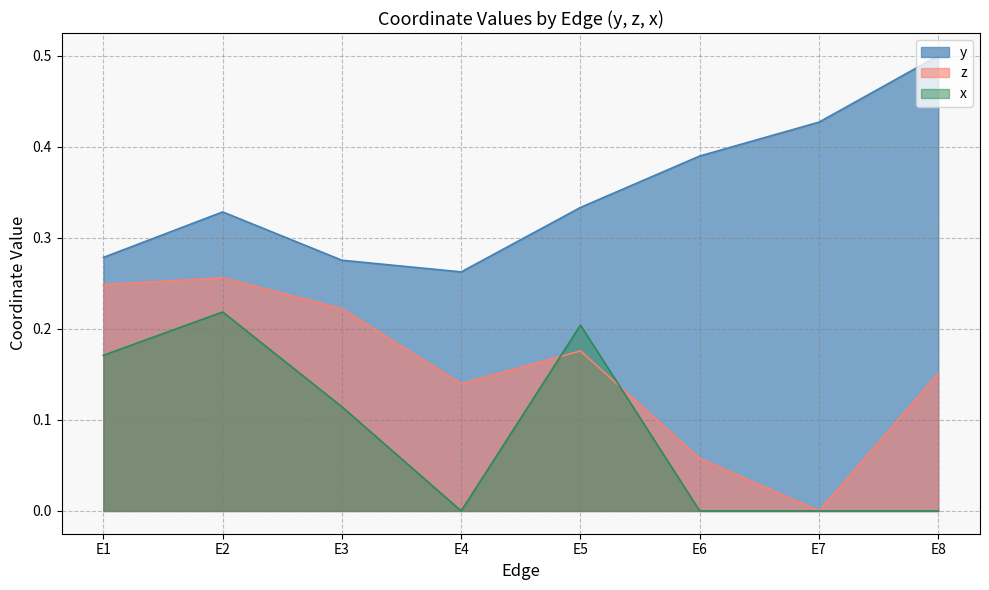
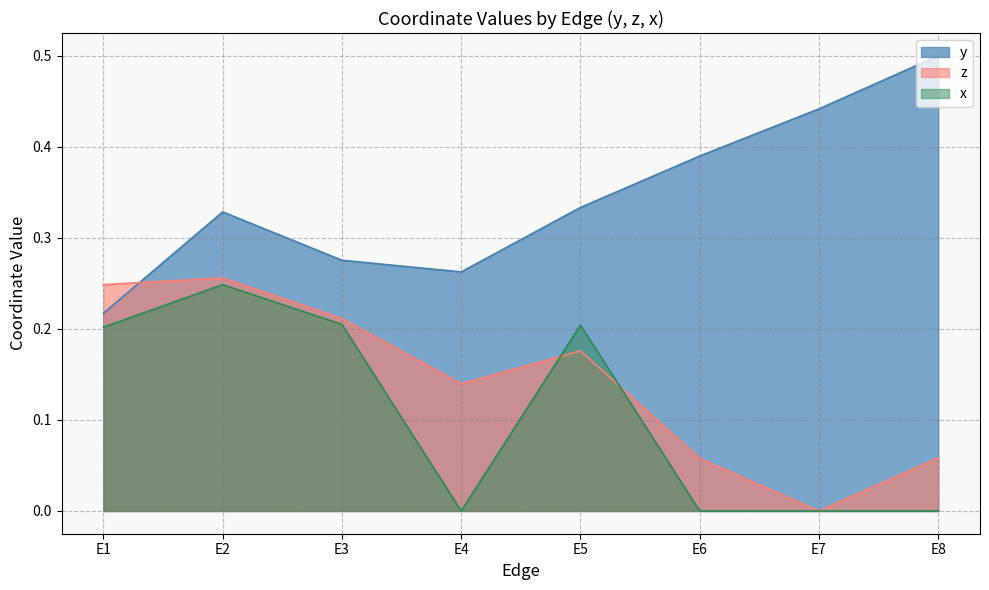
  {
    "y": {
-     "E1": 0.28,
+     "E1": 0.22,
      "E2": 0.33,
      "E3": 0.28,
      "E4": 0.26,
      "E5": 0.33,
      "E6": 0.39,
-     "E7": 0.43
+     "E7": 0.44
    },
    "z": {
      "E1": 0.25,
      "E2": 0.26,
-     "E3": 0.22,
+     "E3": 0.21,
      "E4": 0.14,
      "E5": 0.18,
      "E6": 0.06,
-     "E8": 0.15
+     "E8": 0.06
    },
    "x": {
-     "E1": 0.17,
-     "E2": 0.22,
-     "E3": 0.11,
+     "E1": 0.20,
+     "E2": 0.25,
+     "E3": 0.21,
      "E4": 0.00,
      "E5": 0.20,
      "E6": 0.00,
      "E8": 0.00
    }
  }
